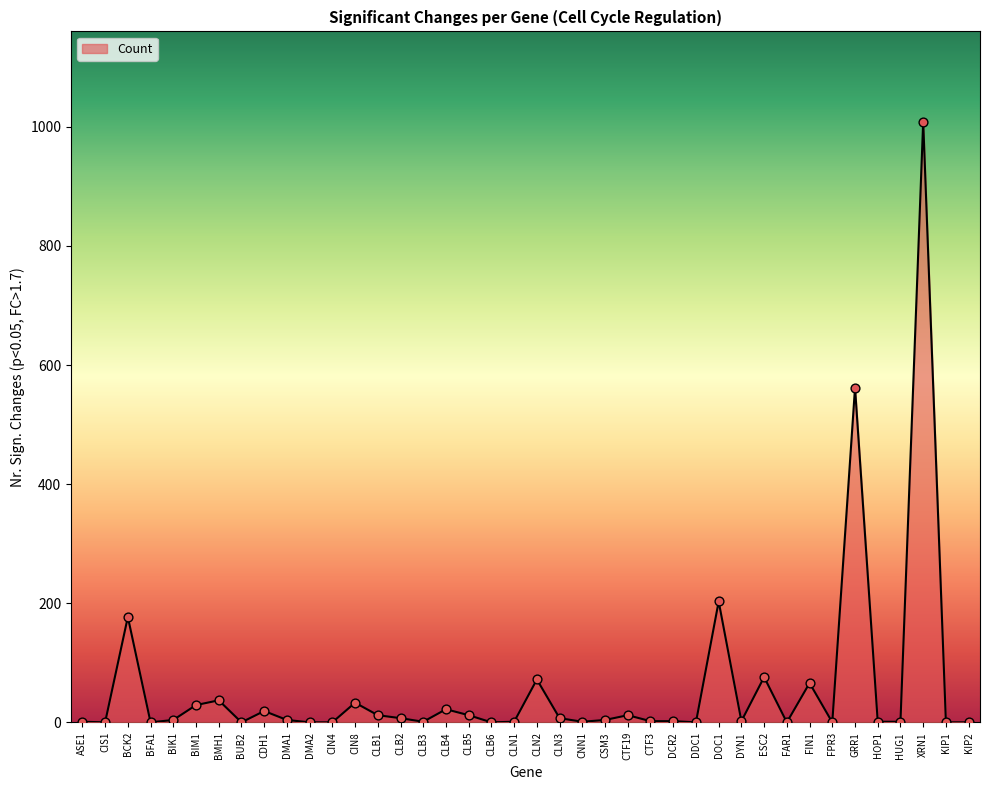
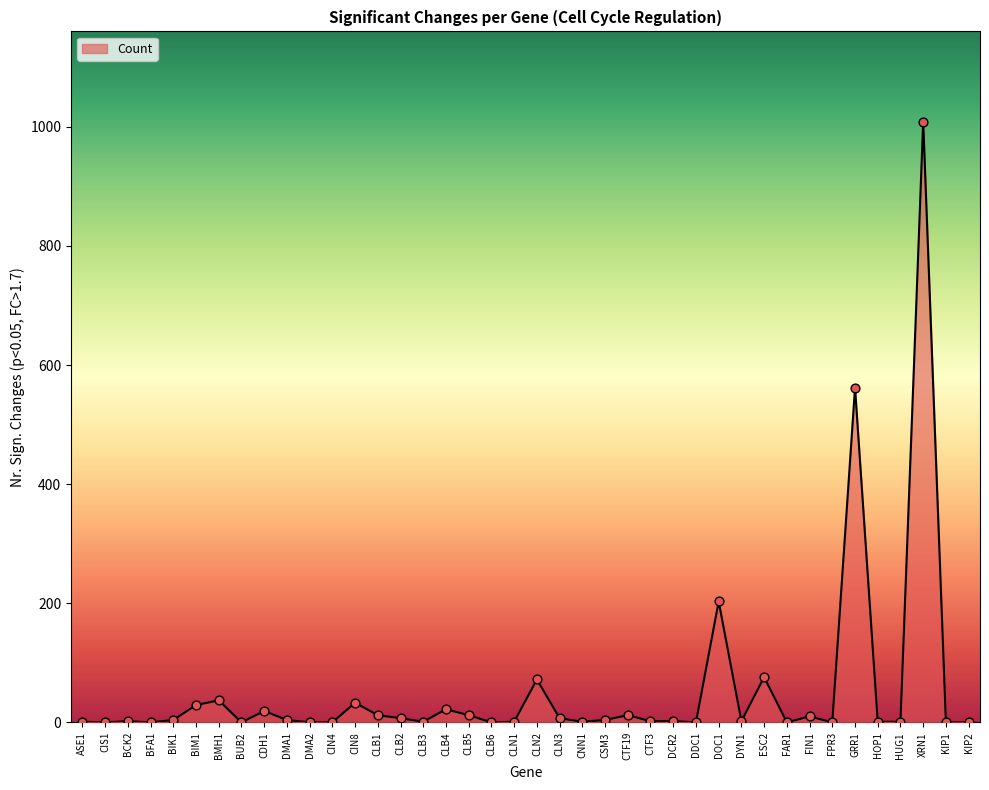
  {
    "ASE1": 0,
    "CIS1": 0,
-   "BCK2": 180,
+   "BCK2": 0,
    "BFA1": 0,
    "BIK1": 0,
    "BIM1": 30,
    "BMH1": 40,
    "BUB2": 0,
    "CDH1": 20,
    "DMA1": 0,
    "DMA2": 0,
    "CIN4": 0,
    "CIN8": 30,
    "CLB1": 10,
    "CLB2": 10,
    "CLB3": 0,
    "CLB4": 20,
    "CLB5": 10,
    "CLB6": 0,
    "CLN1": 0,
    "CLN2": 70,
    "CLN3": 10,
    "CNN1": 0,
    "CSM3": 0,
    "CTF19": 10,
    "CTF3": 0,
    "DCR2": 0,
    "DDC1": 0,
    "DOC1": 200,
    "DYN1": 0,
    "ESC2": 80,
    "FAR1": 0,
-   "FIN1": 70,
+   "FIN1": 10,
    "FPR3": 0,
    "GRR1": 560,
    "HOP1": 0,
    "HUG1": 0,
    "XRN1": 1010,
    "KIP1": 0,
    "KIP2": 0
  }
